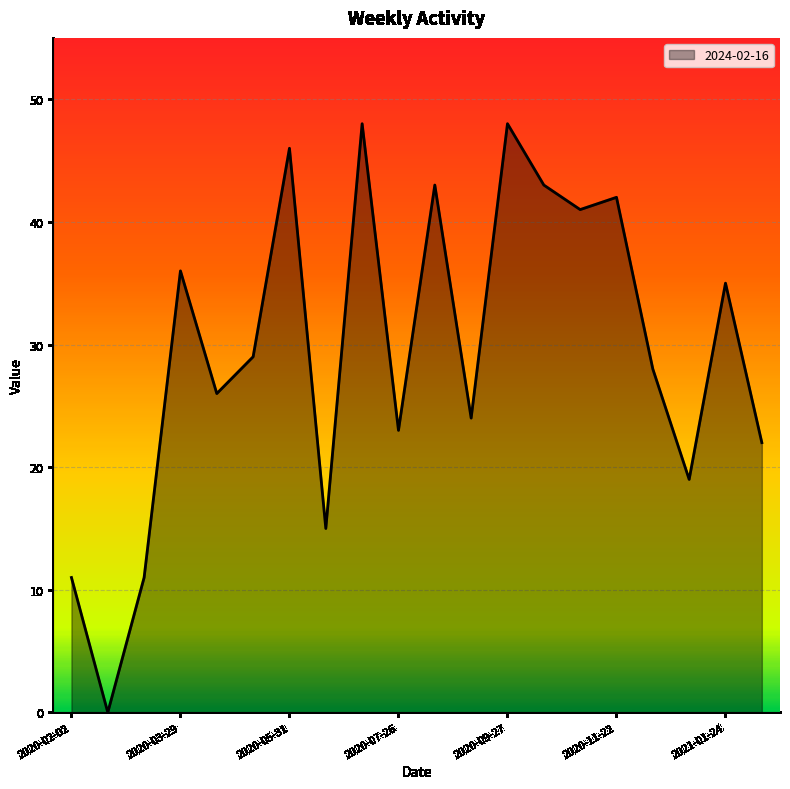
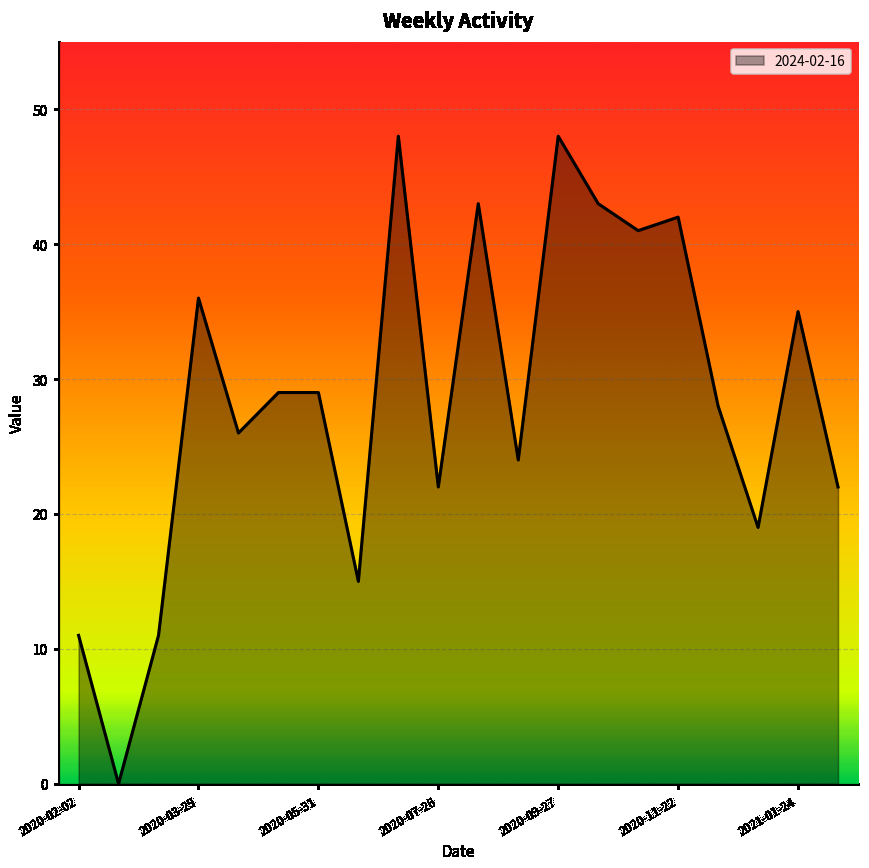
  {
    "2020-02-02": 11,
    "2020-03-29": 36,
-   "2020-05-31": 46,
-   "2020-07-26": 23,
+   "2020-05-31": 29,
+   "2020-07-26": 22,
    "2020-09-27": 48,
    "2020-11-22": 42,
    "2021-01-24": 35
  }
